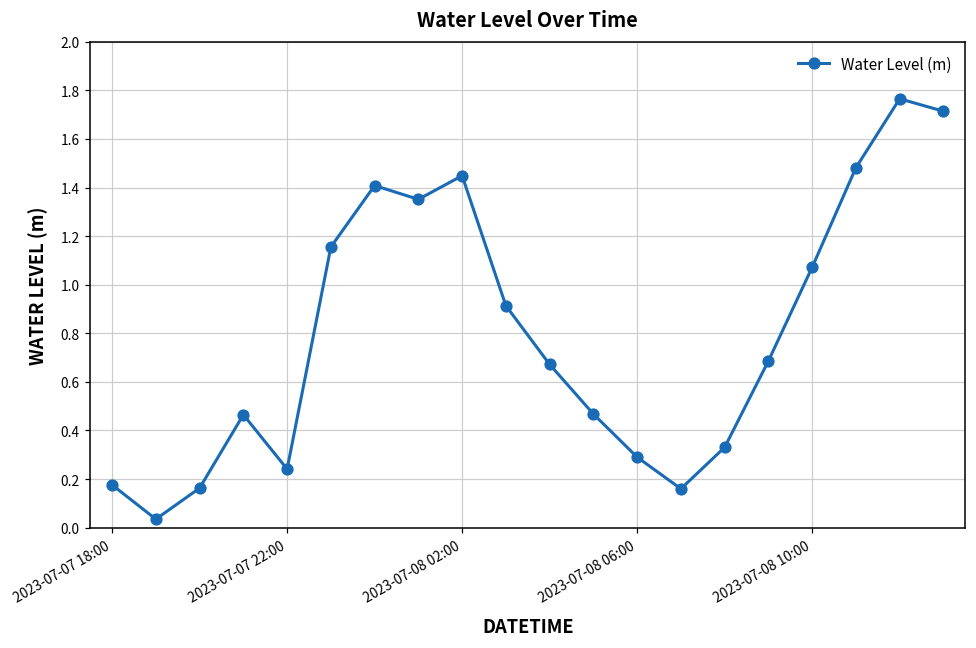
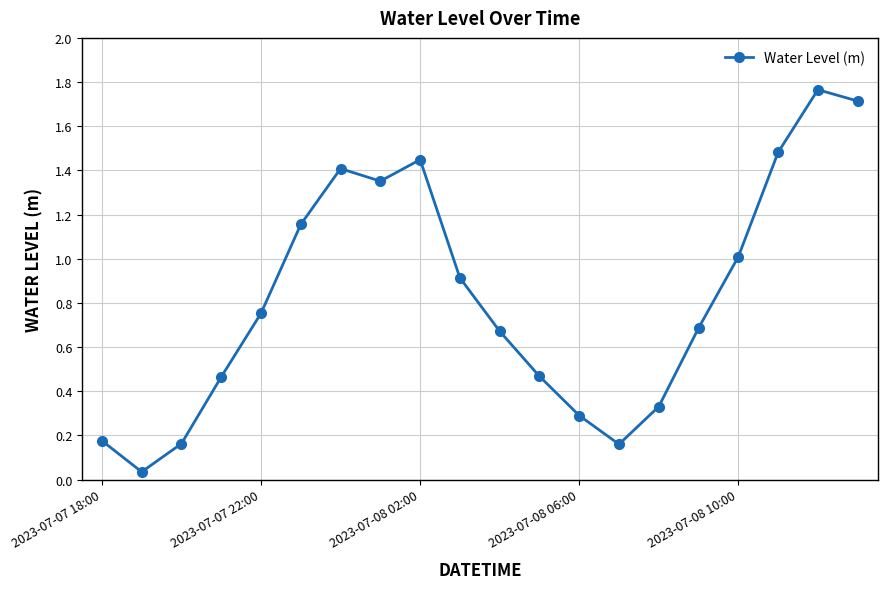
  {
    "2023-07-07 18:00": 0.18,
-   "2023-07-07 22:00": 0.24,
+   "2023-07-07 22:00": 0.75,
    "2023-07-08 02:00": 1.45,
    "2023-07-08 06:00": 0.29,
-   "2023-07-08 10:00": 1.07
+   "2023-07-08 10:00": 1.01
  }
